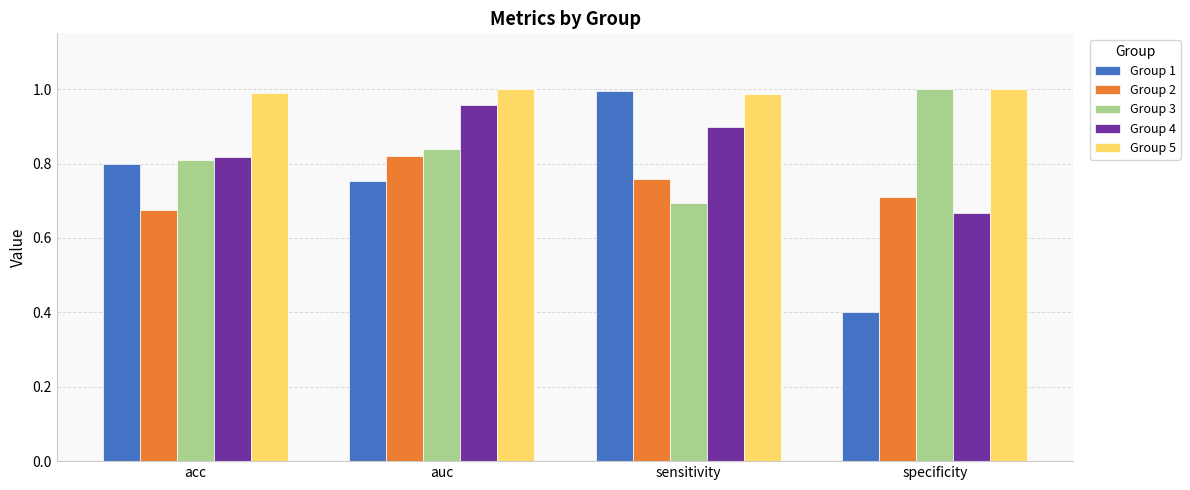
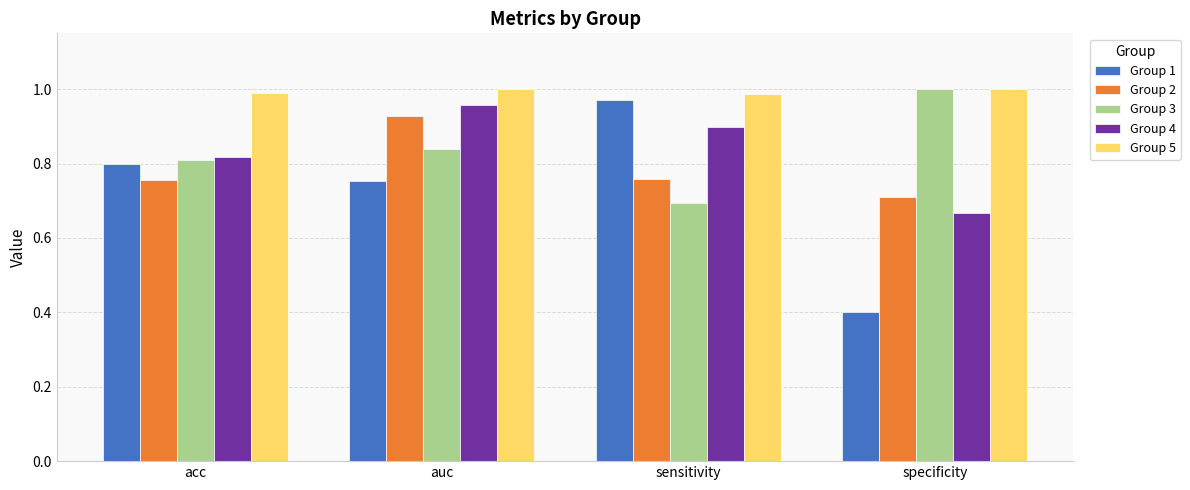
  {
    "Group 1": {
      "acc": 0.80,
      "auc": 0.75,
-     "sensitivity": 1.00,
+     "sensitivity": 0.97,
      "specificity": 0.40
    },
    "Group 2": {
-     "acc": 0.68,
-     "auc": 0.82,
+     "acc": 0.75,
+     "auc": 0.93,
      "sensitivity": 0.76,
      "specificity": 0.71
    },
    "Group 3": {
      "acc": 0.81,
      "auc": 0.84,
      "sensitivity": 0.69,
      "specificity": 1.00
    },
    "Group 4": {
      "acc": 0.82,
      "auc": 0.96,
      "sensitivity": 0.90,
      "specificity": 0.67
    },
    "Group 5": {
      "acc": 0.99,
      "auc": 1.00,
      "sensitivity": 0.99,
      "specificity": 1.00
    }
  }
